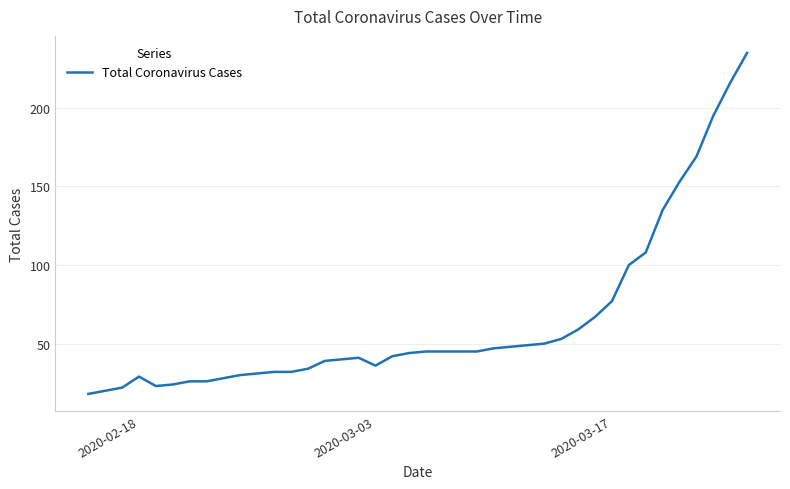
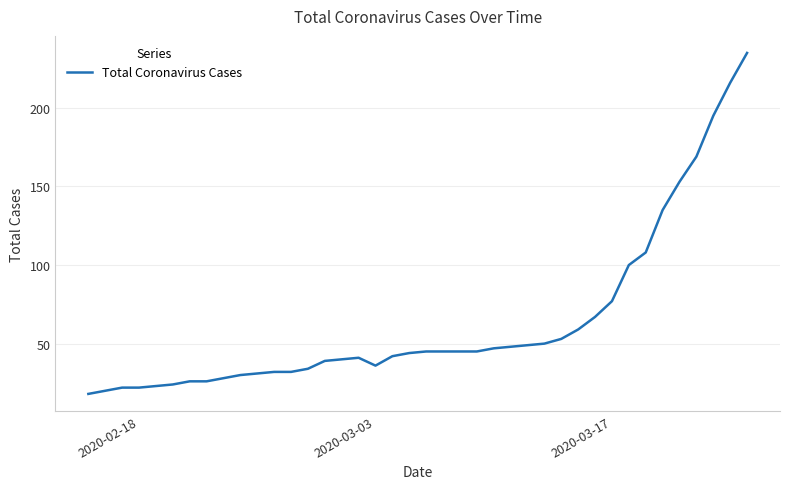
  {
-   "2020-02-18": 29,
+   "2020-02-18": 22,
    "2020-03-03": 36,
    "2020-03-17": 77
  }
